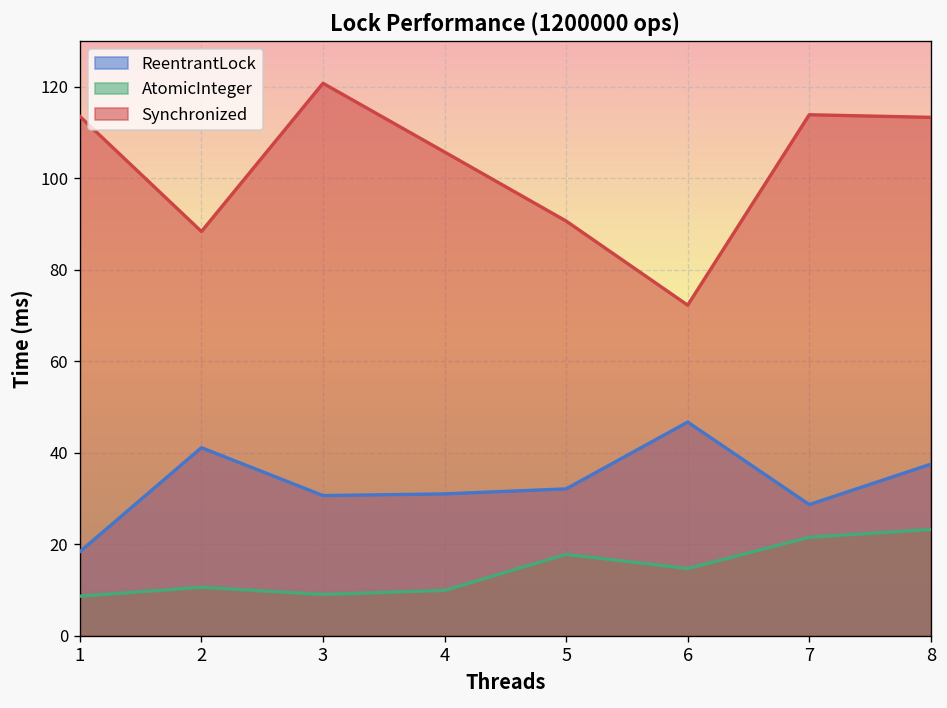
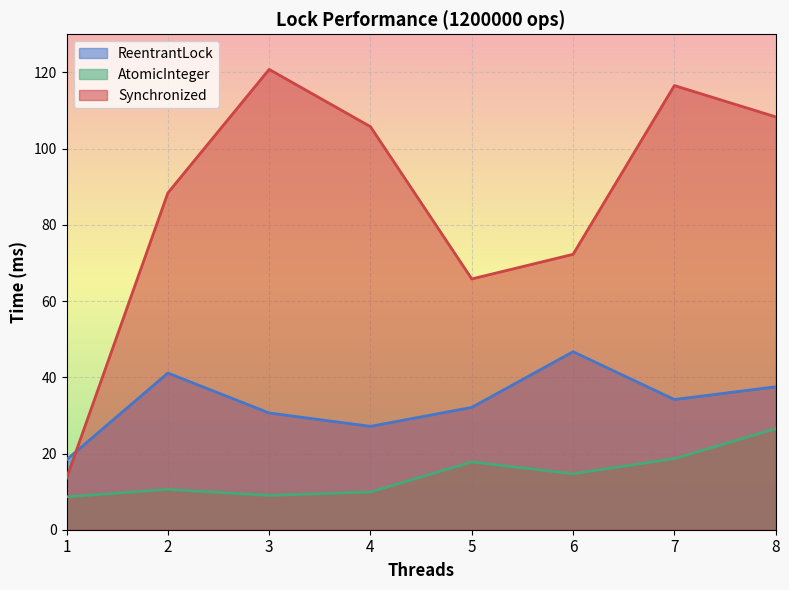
  {
    "ReentrantLock": {
      "1": 18,
      "2": 41,
      "3": 31,
-     "4": 31,
+     "4": 27,
      "5": 32,
      "6": 47,
-     "7": 29,
+     "7": 34,
      "8": 38
    },
    "AtomicInteger": {
      "1": 9,
      "2": 11,
      "3": 9,
      "4": 10,
      "5": 18,
      "6": 15,
-     "7": 22,
-     "8": 23
+     "7": 19,
+     "8": 27
    },
    "Synchronized": {
-     "1": 114,
+     "1": 14,
      "2": 88,
      "3": 121,
      "4": 106,
-     "5": 91,
+     "5": 66,
      "6": 72,
-     "7": 114,
-     "8": 113
+     "7": 117,
+     "8": 108
    }
  }
